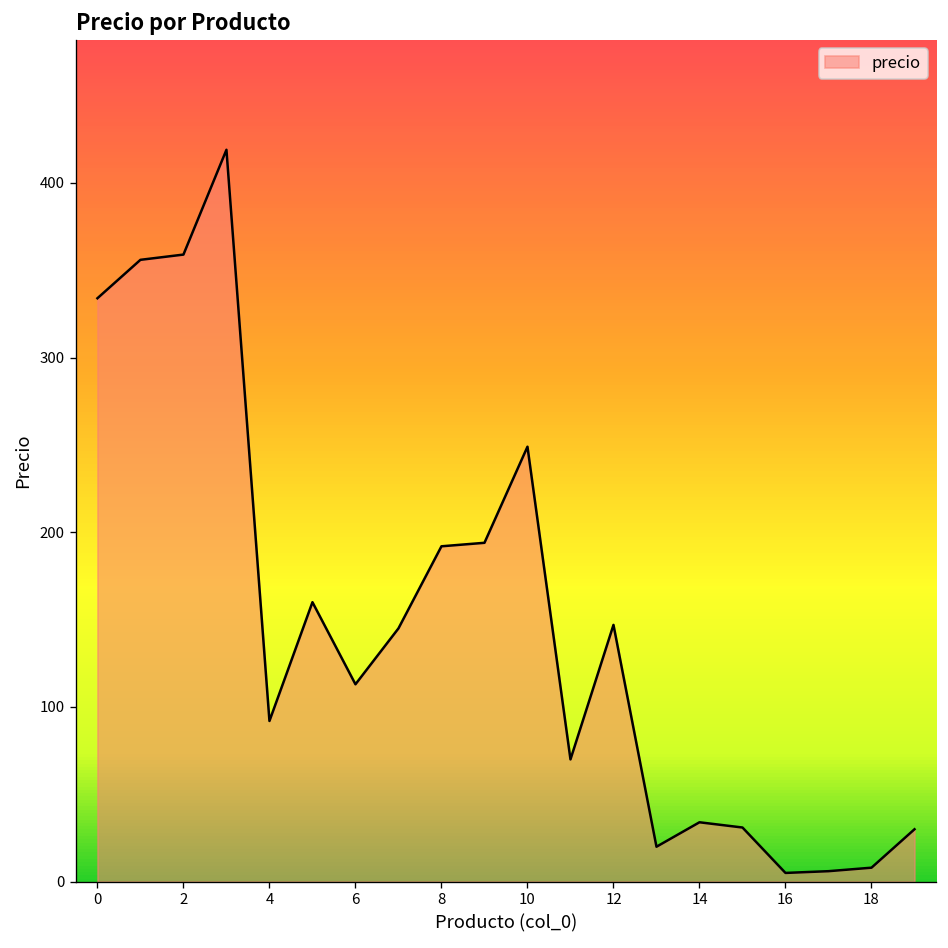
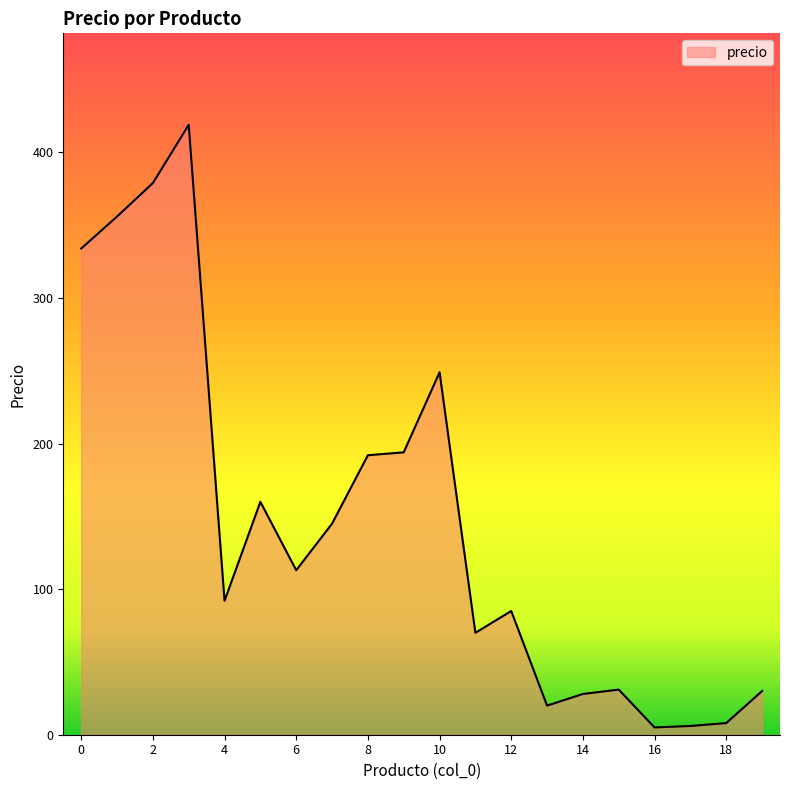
  {
    "0": 334,
-   "2": 359,
+   "2": 379,
    "4": 92,
    "6": 113,
    "8": 192,
    "10": 249,
-   "12": 147,
-   "14": 34,
+   "12": 85,
+   "14": 28,
    "16": 5,
    "18": 8
  }
